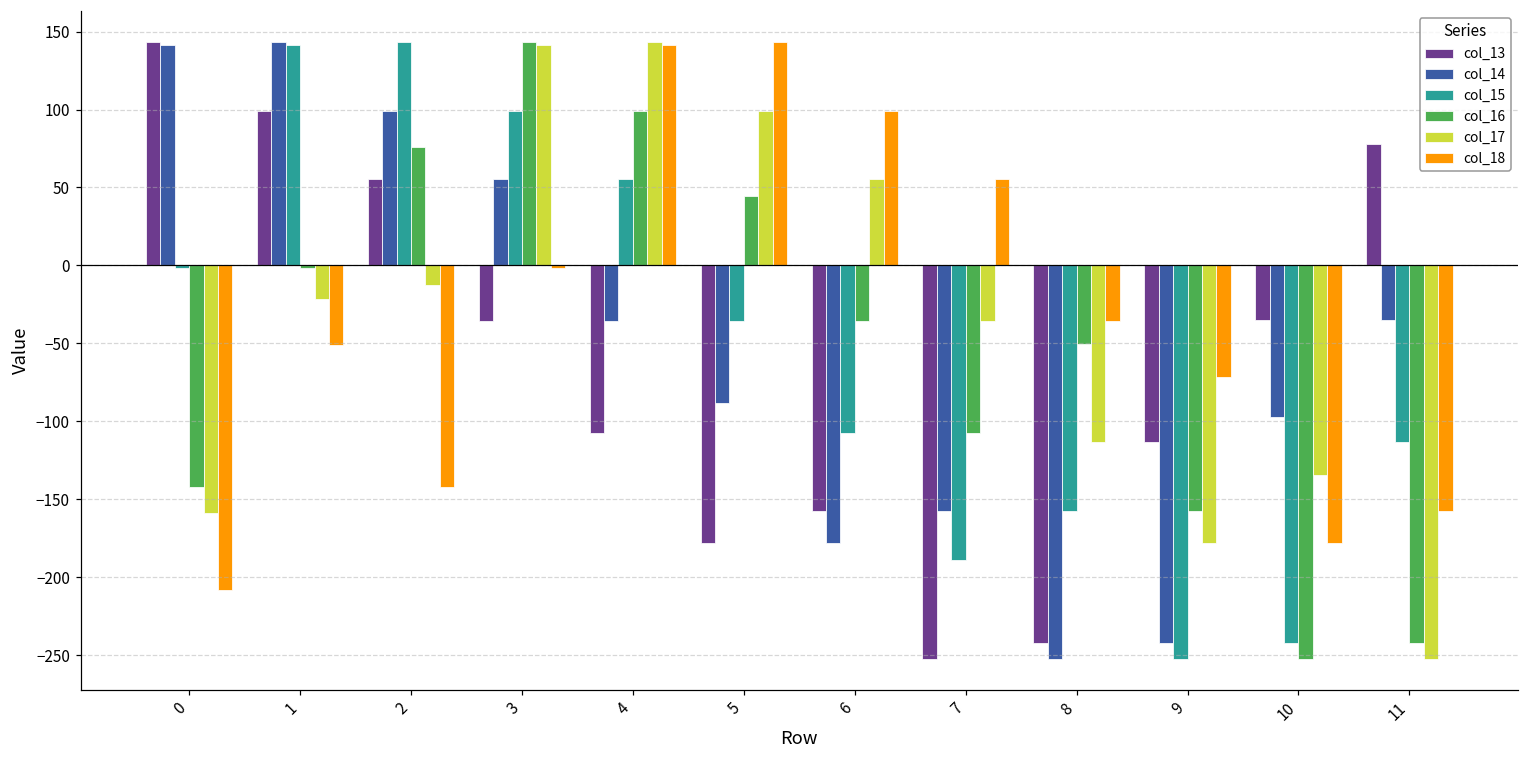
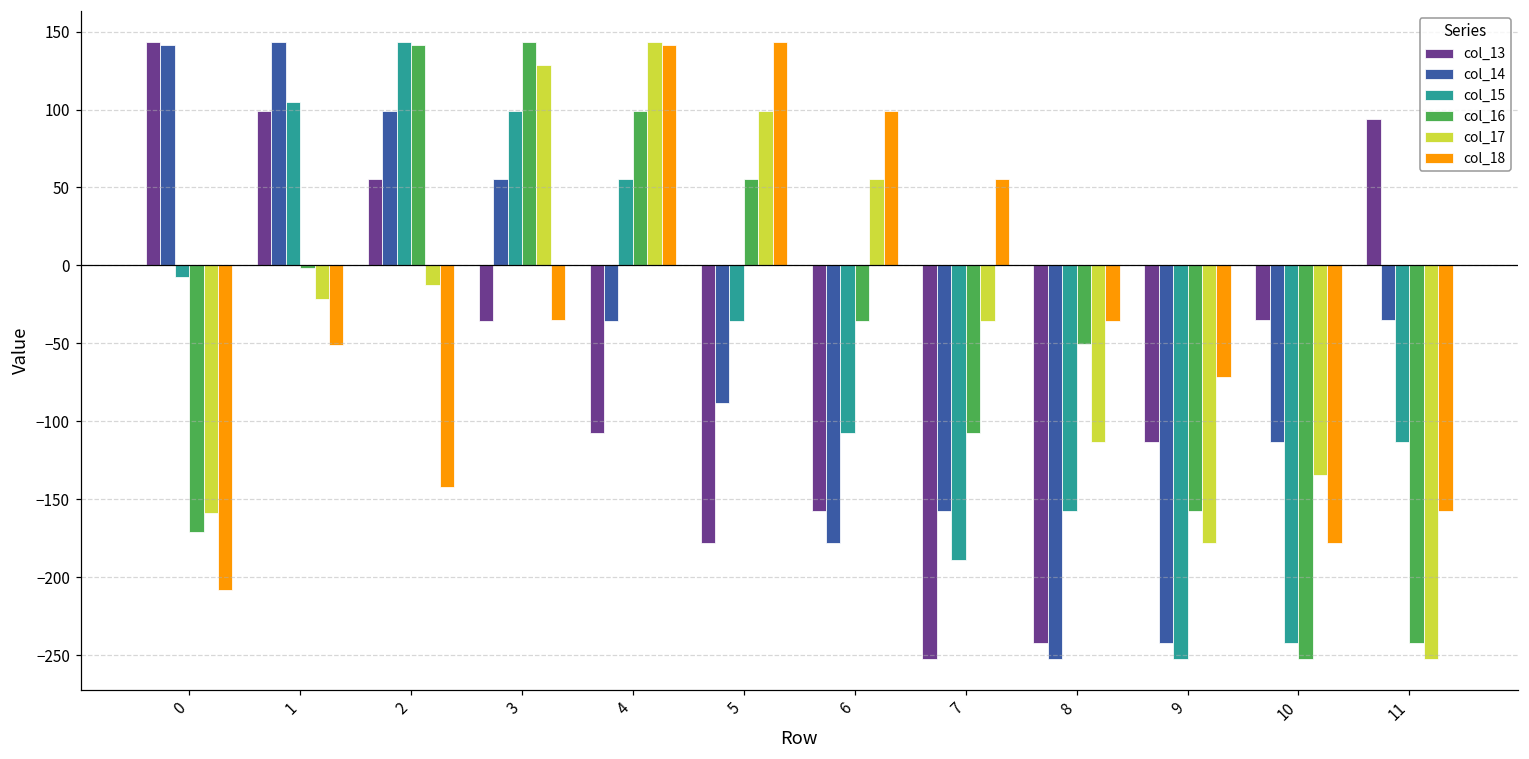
  {
    "col_13": {
      "0": 143,
      "1": 99,
      "2": 55,
      "3": -36,
      "4": -107,
      "5": -178,
      "6": -157,
      "7": -252,
      "8": -242,
      "9": -113,
      "10": -35,
-     "11": 78
+     "11": 94
    },
    "col_14": {
      "0": 142,
      "1": 143,
      "2": 99,
      "3": 55,
      "4": -36,
      "5": -89,
      "6": -178,
      "7": -157,
      "8": -252,
      "9": -242,
-     "10": -97,
+     "10": -113,
      "11": -35
    },
    "col_15": {
-     "0": -1,
-     "1": 142,
+     "0": -7,
+     "1": 105,
      "2": 143,
      "3": 99,
      "4": 55,
      "5": -36,
      "6": -107,
      "7": -189,
      "8": -157,
      "9": -252,
      "10": -242,
      "11": -113
    },
    "col_16": {
-     "0": -142,
-     "2": 76,
+     "0": -171,
+     "2": 142,
      "3": 143,
      "4": 99,
-     "5": 44,
+     "5": 55,
      "6": -36,
      "7": -107,
      "8": -51,
      "9": -157,
      "10": -252,
      "11": -242
    },
    "col_17": {
      "0": -159,
      "1": -22,
      "2": -12,
-     "3": 142,
+     "3": 128,
      "4": 143,
      "5": 99,
      "6": 55,
      "7": -36,
      "8": -114,
      "9": -178,
      "10": -135,
      "11": -252
    },
    "col_18": {
      "0": -209,
      "1": -51,
      "2": -142,
-     "3": -1,
+     "3": -35,
      "4": 142,
      "5": 143,
      "6": 99,
      "7": 55,
      "8": -36,
      "9": -71,
      "10": -178,
      "11": -157
    }
  }
